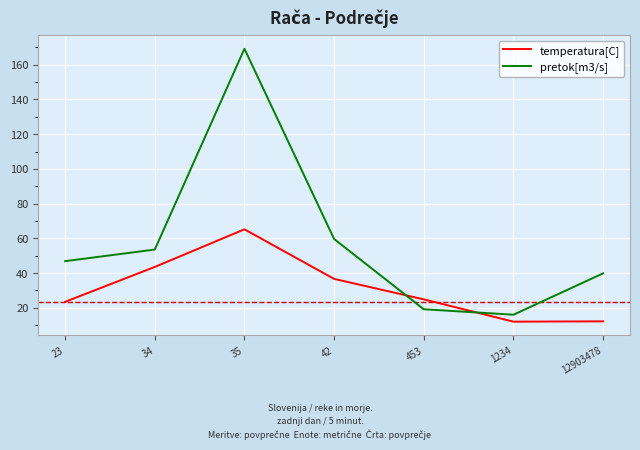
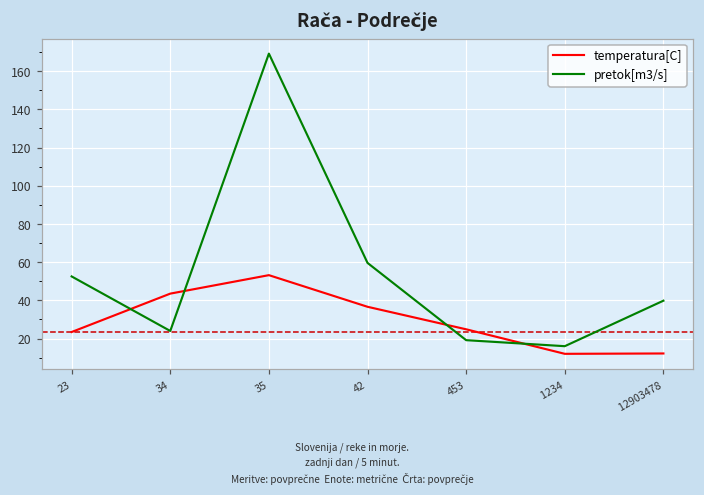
  {
    "temperatura[C]": {
      "23": 23,
      "34": 44,
-     "35": 65,
+     "35": 53,
      "42": 37,
      "453": 25,
      "1234": 12,
      "12903478": 12
    },
    "pretok[m3/s]": {
-     "23": 47,
-     "34": 54,
+     "23": 53,
+     "34": 24,
      "35": 169,
      "42": 60,
      "453": 19,
      "1234": 16,
      "12903478": 40
    }
  }
